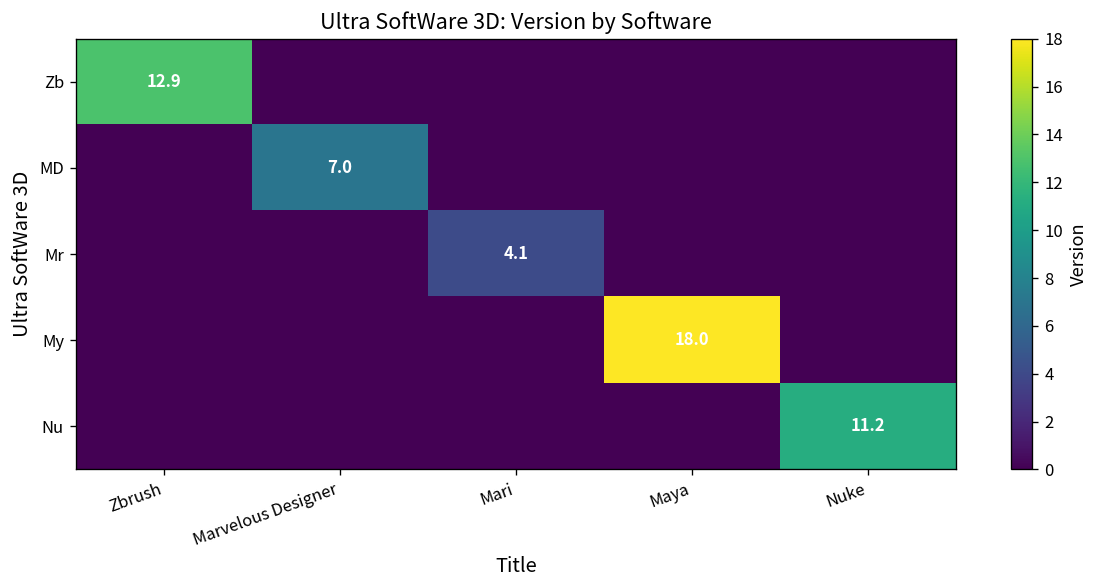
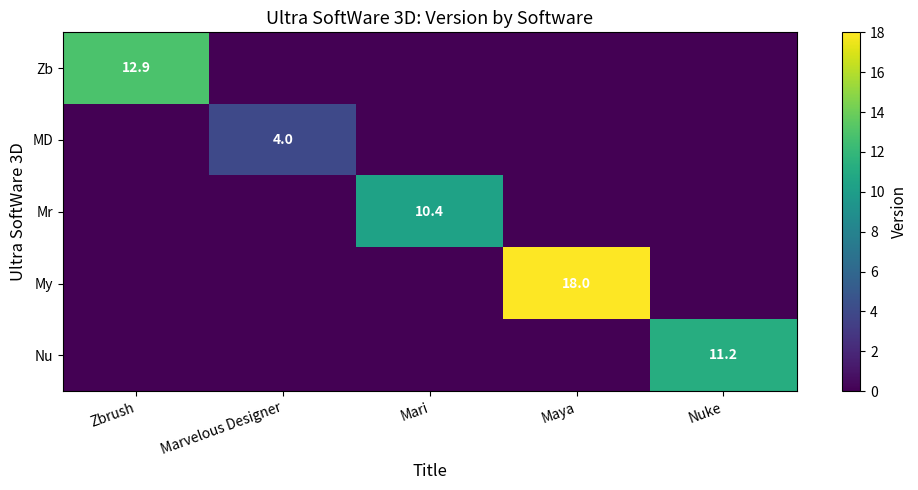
  {
    "Zb": {
      "Zbrush": 12.9
    },
    "MD": {
-     "Marvelous Designer": 7.0
+     "Marvelous Designer": 4.0
    },
    "Mr": {
-     "Mari": 4.1
+     "Mari": 10.4
    },
    "My": {
      "Maya": 18.0
    },
    "Nu": {
      "Nuke": 11.2
    }
  }
